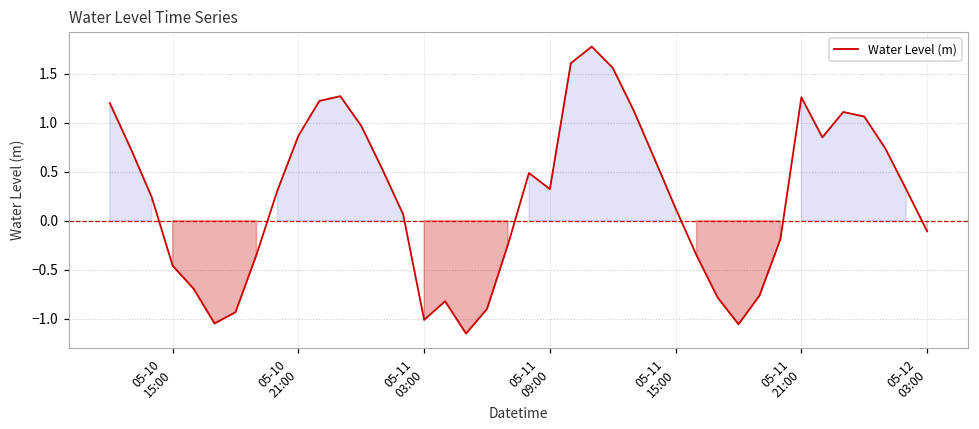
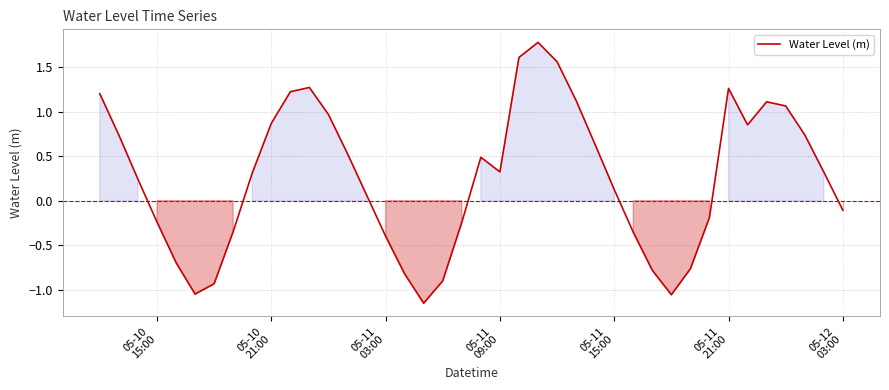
  {
-   "05-10 15:00": -0.5,
+   "05-10 15:00": -0.2,
    "05-10 21:00": 0.9,
-   "05-11 03:00": -1.0,
+   "05-11 03:00": -0.4,
    "05-11 09:00": 0.3,
    "05-11 15:00": 0.1,
    "05-11 21:00": 1.3,
    "05-12 03:00": -0.1
  }
